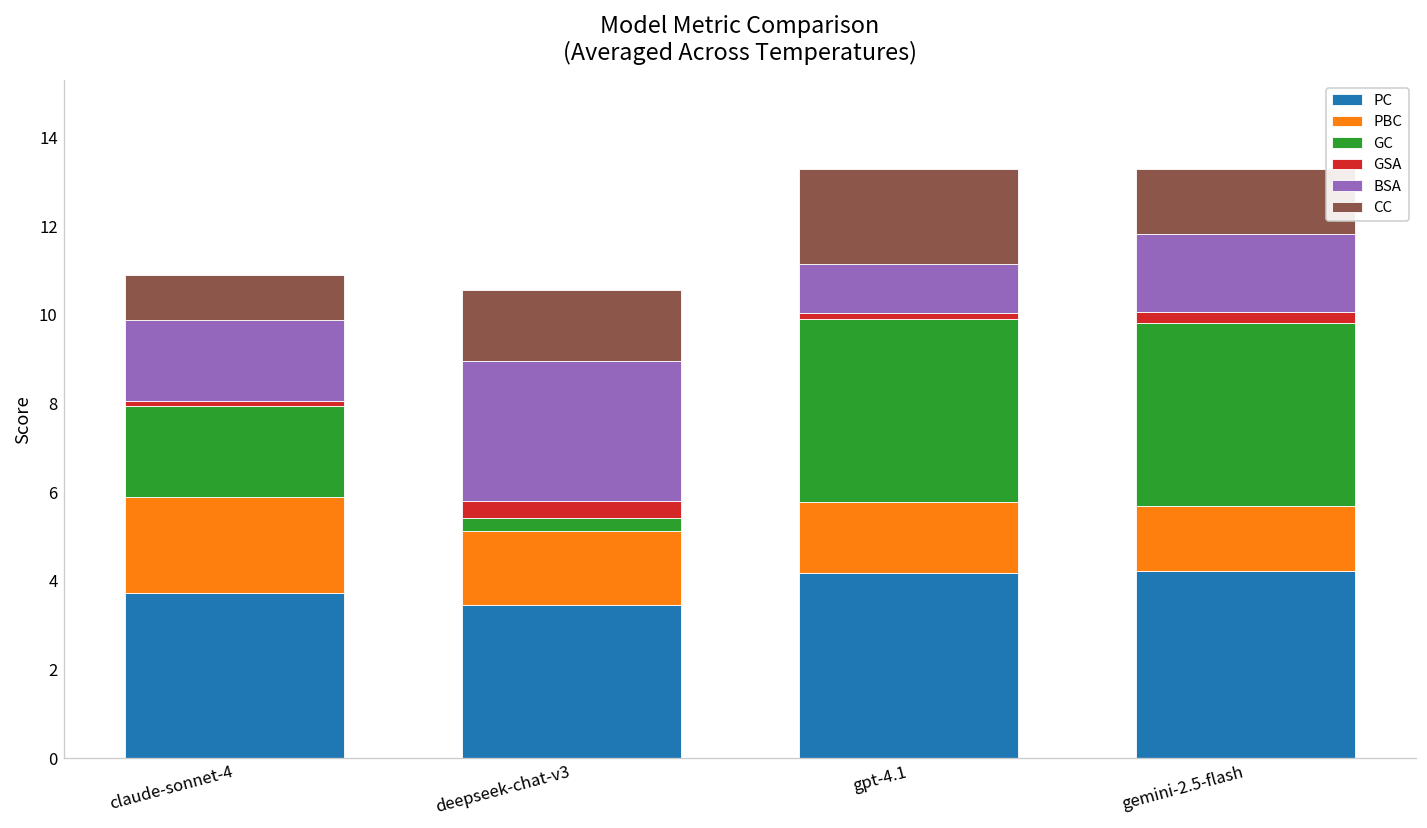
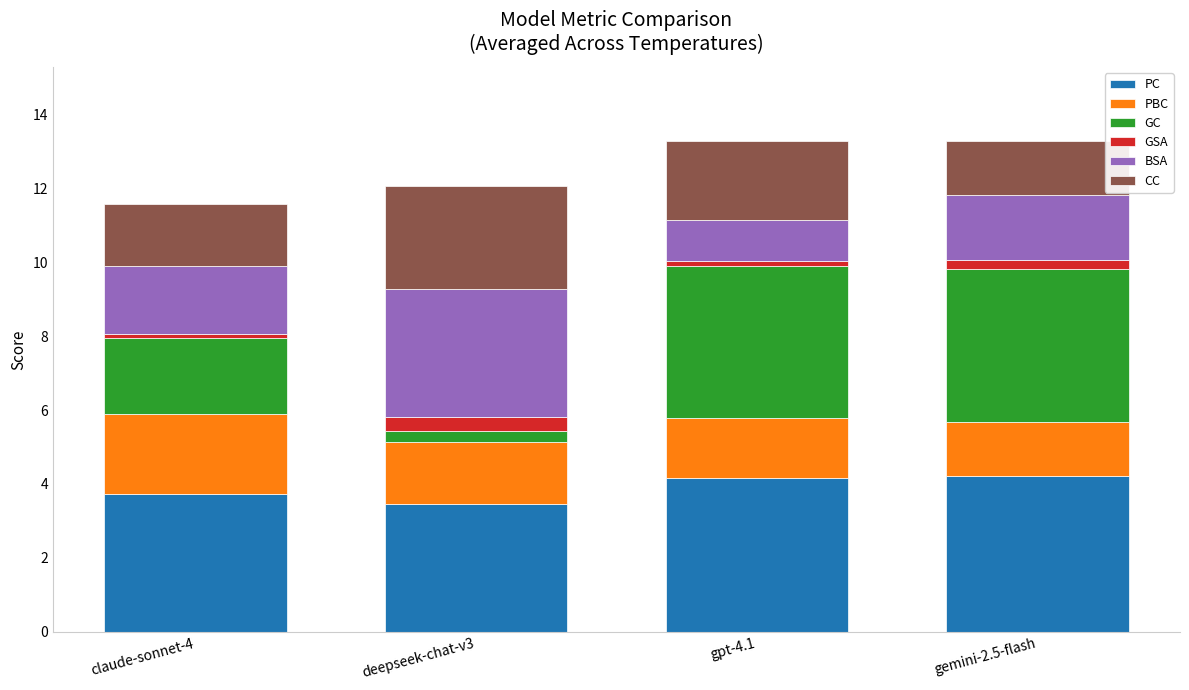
  {
    "PC": {
      "claude-sonnet-4": 3.7,
      "deepseek-chat-v3": 3.5,
      "gpt-4.1": 4.2,
      "gemini-2.5-flash": 4.2
    },
    "PBC": {
      "claude-sonnet-4": 2.2,
      "deepseek-chat-v3": 1.7,
      "gpt-4.1": 1.6,
      "gemini-2.5-flash": 1.5
    },
    "GC": {
      "claude-sonnet-4": 2.0,
      "deepseek-chat-v3": 0.3,
      "gpt-4.1": 4.1,
      "gemini-2.5-flash": 4.1
    },
    "GSA": {
      "claude-sonnet-4": 0.1,
      "deepseek-chat-v3": 0.4,
      "gpt-4.1": 0.1,
      "gemini-2.5-flash": 0.2
    },
    "BSA": {
      "claude-sonnet-4": 1.8,
-     "deepseek-chat-v3": 3.1,
+     "deepseek-chat-v3": 3.5,
      "gpt-4.1": 1.1,
      "gemini-2.5-flash": 1.8
    },
    "CC": {
-     "claude-sonnet-4": 1.0,
-     "deepseek-chat-v3": 1.6,
+     "claude-sonnet-4": 1.7,
+     "deepseek-chat-v3": 2.8,
      "gpt-4.1": 2.2,
      "gemini-2.5-flash": 1.5
    }
  }
